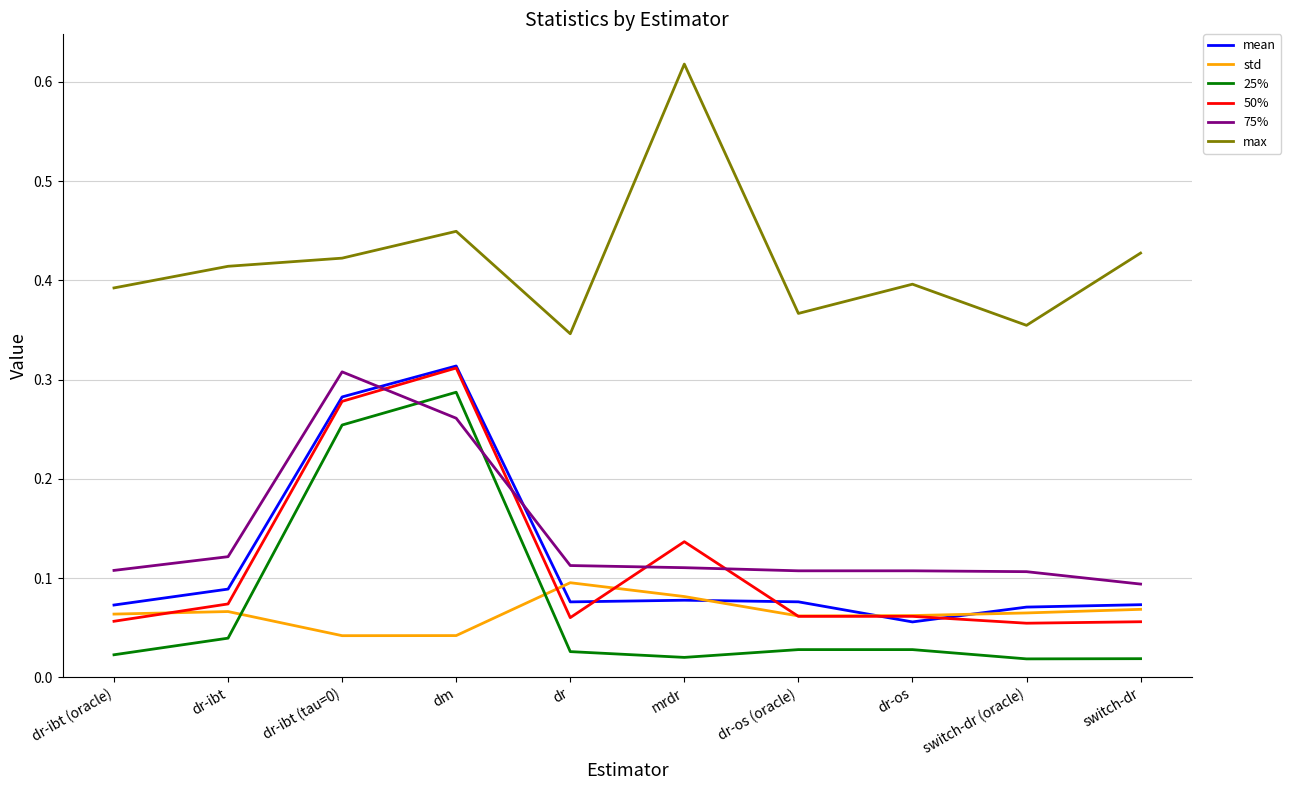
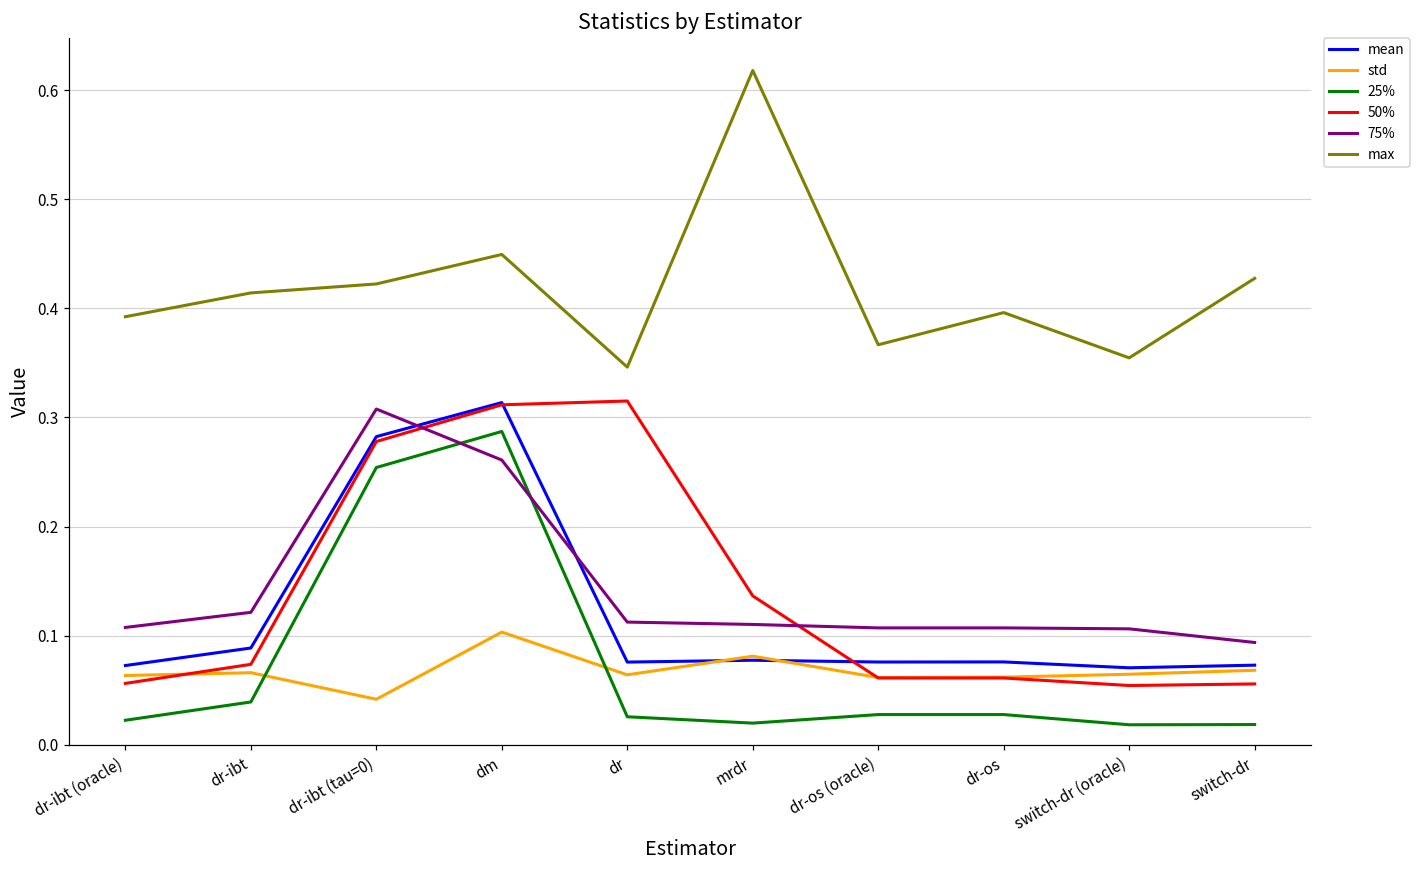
  {
    "mean": {
      "dr-ibt (oracle)": 0.07,
      "dr-ibt": 0.09,
      "dr-ibt (tau=0)": 0.28,
      "dr": 0.08,
      "mrdr": 0.08,
      "dr-os (oracle)": 0.08,
-     "dr-os": 0.06,
+     "dr-os": 0.08,
      "switch-dr (oracle)": 0.07,
      "switch-dr": 0.07
    },
    "std": {
      "dr-ibt (oracle)": 0.06,
      "dr-ibt": 0.07,
      "dr-ibt (tau=0)": 0.04,
-     "dm": 0.04,
-     "dr": 0.10,
+     "dm": 0.10,
+     "dr": 0.06,
      "mrdr": 0.08,
      "switch-dr (oracle)": 0.06,
      "switch-dr": 0.07
    },
    "25%": {
      "dr-ibt (oracle)": 0.02,
      "dr-ibt": 0.04,
      "dr-ibt (tau=0)": 0.25,
      "dm": 0.29,
      "dr": 0.03,
      "mrdr": 0.02,
      "dr-os (oracle)": 0.03,
      "dr-os": 0.03,
      "switch-dr (oracle)": 0.02,
      "switch-dr": 0.02
    },
    "50%": {
      "dr-ibt (oracle)": 0.06,
      "dr-ibt": 0.07,
      "dr-ibt (tau=0)": 0.28,
-     "dr": 0.06,
+     "dr": 0.32,
      "mrdr": 0.14,
      "switch-dr (oracle)": 0.05,
      "switch-dr": 0.06
    },
    "75%": {
      "dr-ibt (oracle)": 0.11,
      "dr-ibt": 0.12,
      "dr-ibt (tau=0)": 0.31,
      "dm": 0.26,
      "dr": 0.11,
      "mrdr": 0.11,
      "dr-os (oracle)": 0.11,
      "dr-os": 0.11,
      "switch-dr (oracle)": 0.11,
      "switch-dr": 0.09
    },
    "max": {
      "dr-ibt (oracle)": 0.39,
      "dr-ibt": 0.41,
      "dr-ibt (tau=0)": 0.42,
      "dm": 0.45,
      "dr": 0.35,
      "mrdr": 0.62,
      "dr-os (oracle)": 0.37,
      "dr-os": 0.40,
      "switch-dr (oracle)": 0.35,
      "switch-dr": 0.43
    }
  }
